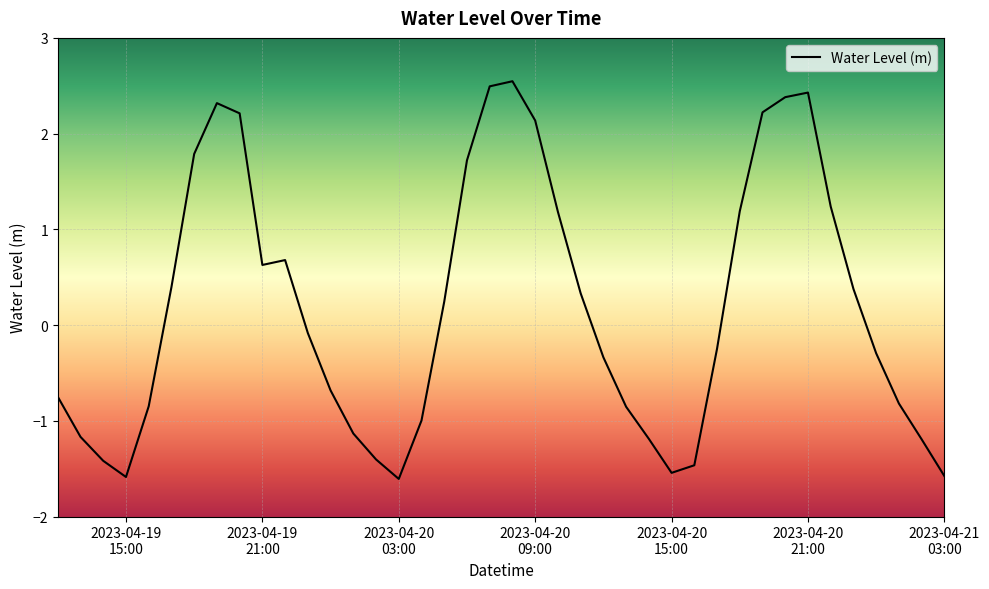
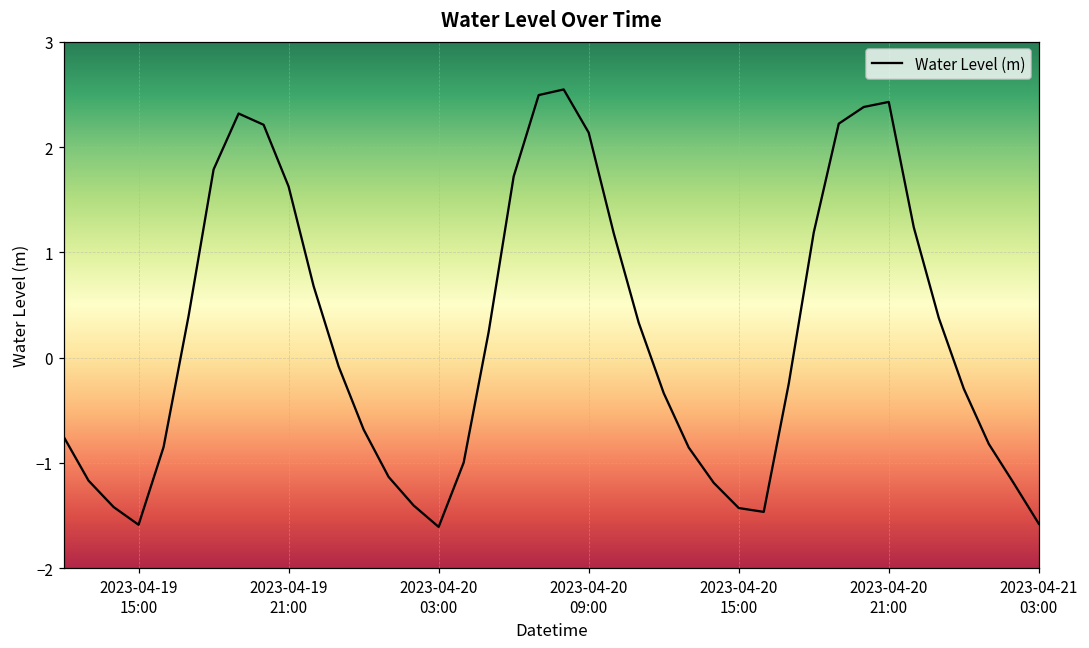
  {
    "2023-04-19 15:00": -1.6,
-   "2023-04-19 21:00": 0.6,
+   "2023-04-19 21:00": 1.6,
    "2023-04-20 03:00": -1.6,
    "2023-04-20 09:00": 2.1,
-   "2023-04-20 15:00": -1.5,
+   "2023-04-20 15:00": -1.4,
    "2023-04-20 21:00": 2.4,
    "2023-04-21 03:00": -1.6
  }
